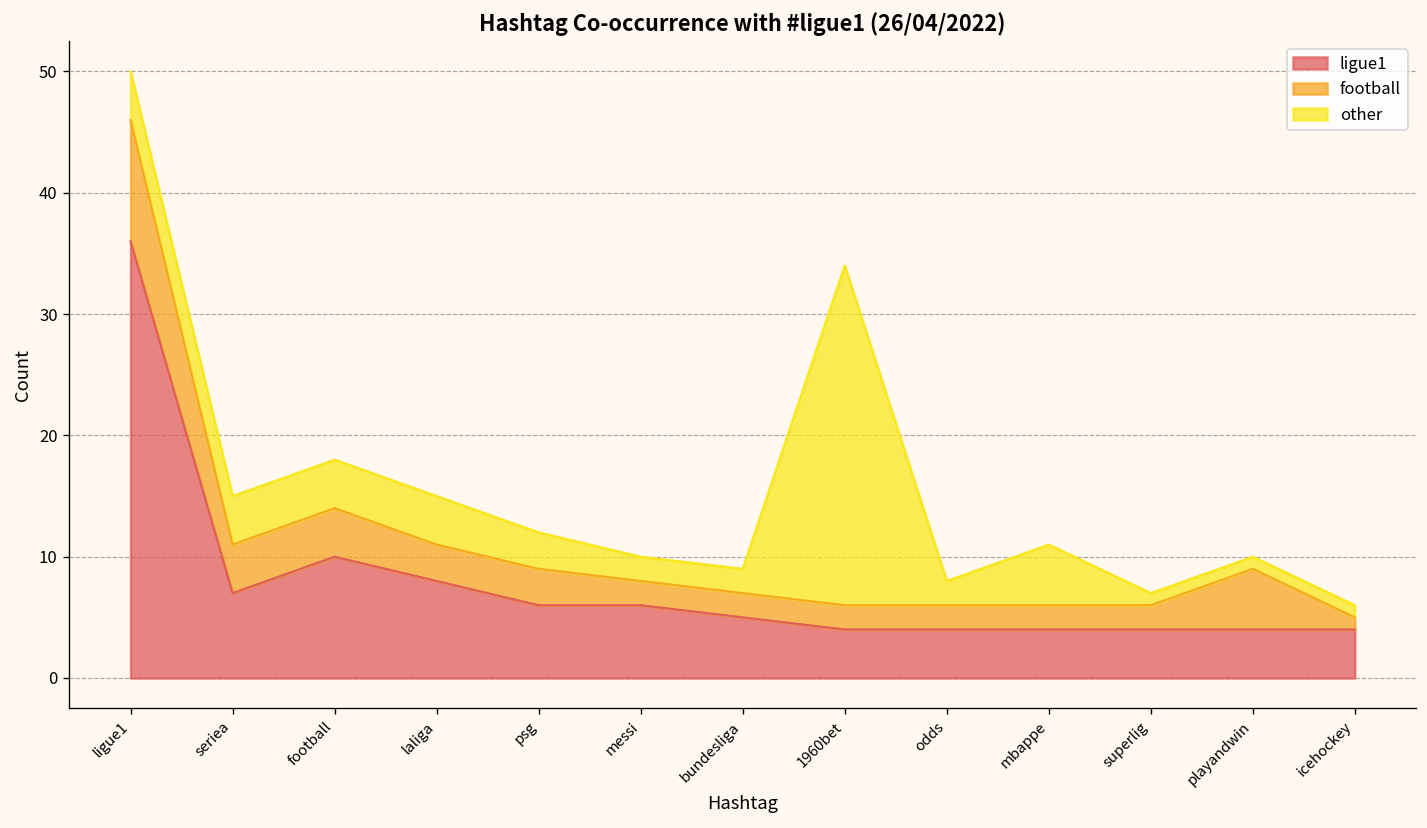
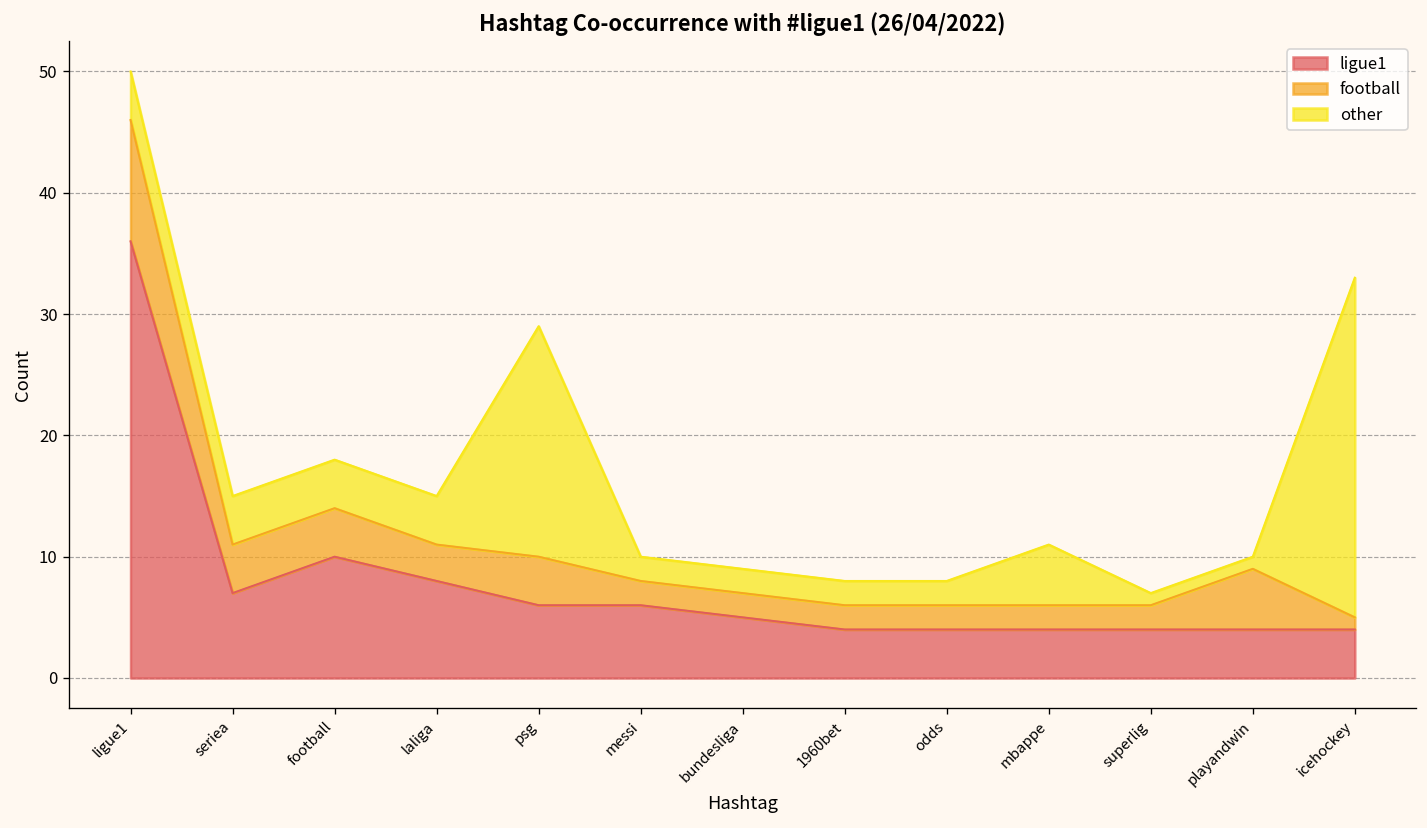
  {
    "ligue1": {
      "ligue1": 36,
      "seriea": 7,
      "football": 10,
      "laliga": 8,
      "psg": 6,
      "messi": 6,
      "bundesliga": 5,
      "1960bet": 4,
      "odds": 4,
      "mbappe": 4,
      "superlig": 4,
      "playandwin": 4,
      "icehockey": 4
    },
    "football": {
      "ligue1": 10,
      "seriea": 4,
      "football": 4,
      "laliga": 3,
-     "psg": 3,
+     "psg": 4,
      "messi": 2,
      "bundesliga": 2,
      "1960bet": 2,
      "odds": 2,
      "mbappe": 2,
      "superlig": 2,
      "playandwin": 5,
      "icehockey": 1
    },
    "other": {
      "ligue1": 4,
      "seriea": 4,
      "football": 4,
      "laliga": 4,
-     "psg": 3,
+     "psg": 19,
      "messi": 2,
      "bundesliga": 2,
-     "1960bet": 28,
+     "1960bet": 2,
      "odds": 2,
      "mbappe": 5,
      "superlig": 1,
      "playandwin": 1,
-     "icehockey": 1
+     "icehockey": 28
    }
  }
